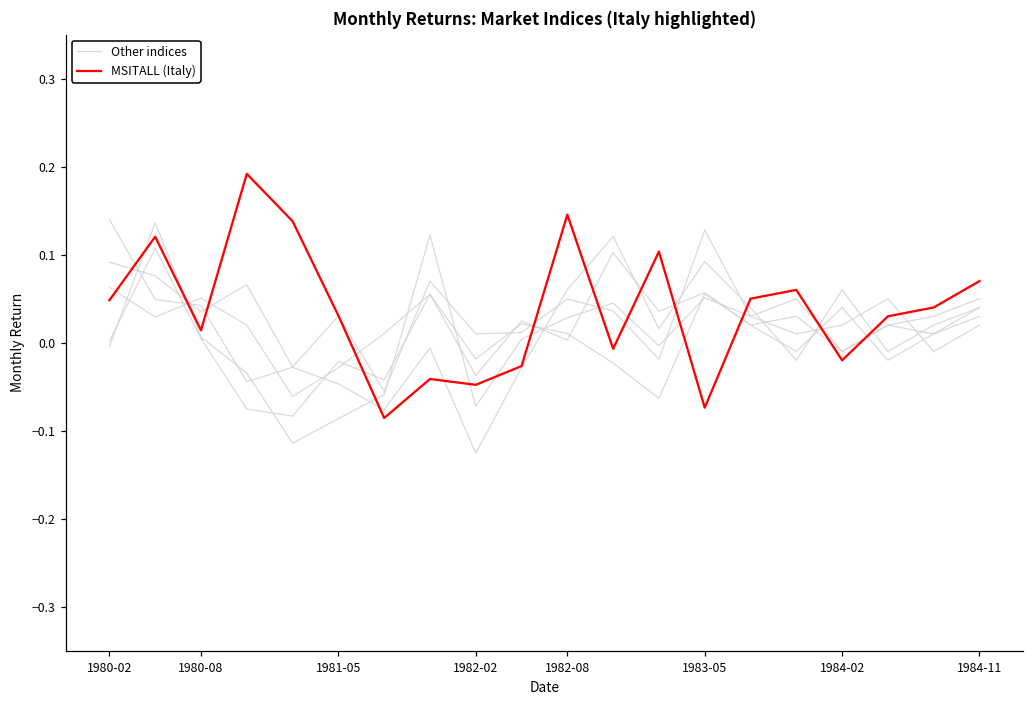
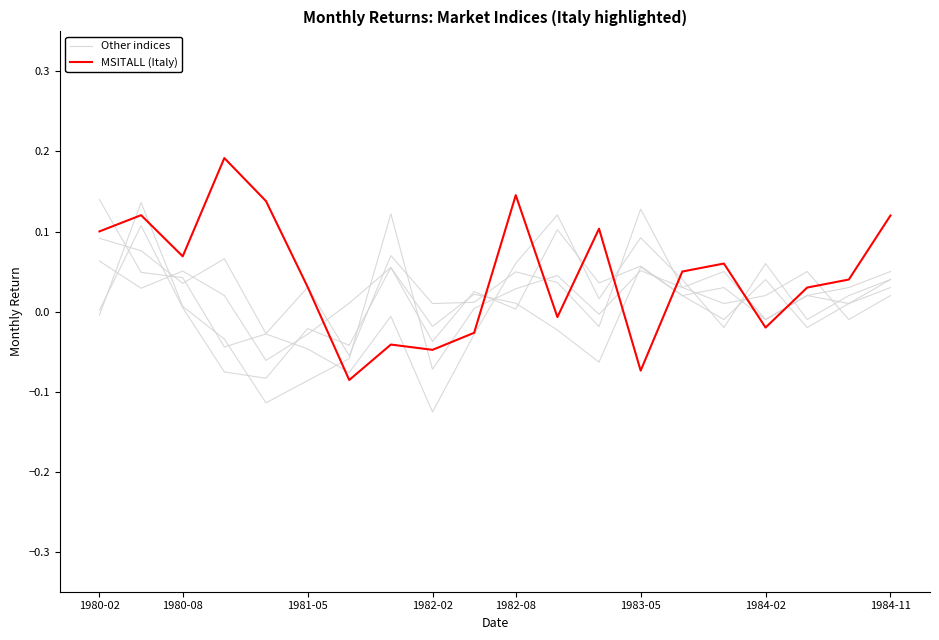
  {
    "MSITALL (Italy)": {
-     "1980-02": 0.05,
-     "1980-08": 0.01,
+     "1980-02": 0.10,
+     "1980-08": 0.07,
      "1982-02": -0.05,
      "1982-08": 0.15,
      "1983-05": -0.07,
      "1984-02": -0.02,
-     "1984-11": 0.07
+     "1984-11": 0.12
    }
  }
